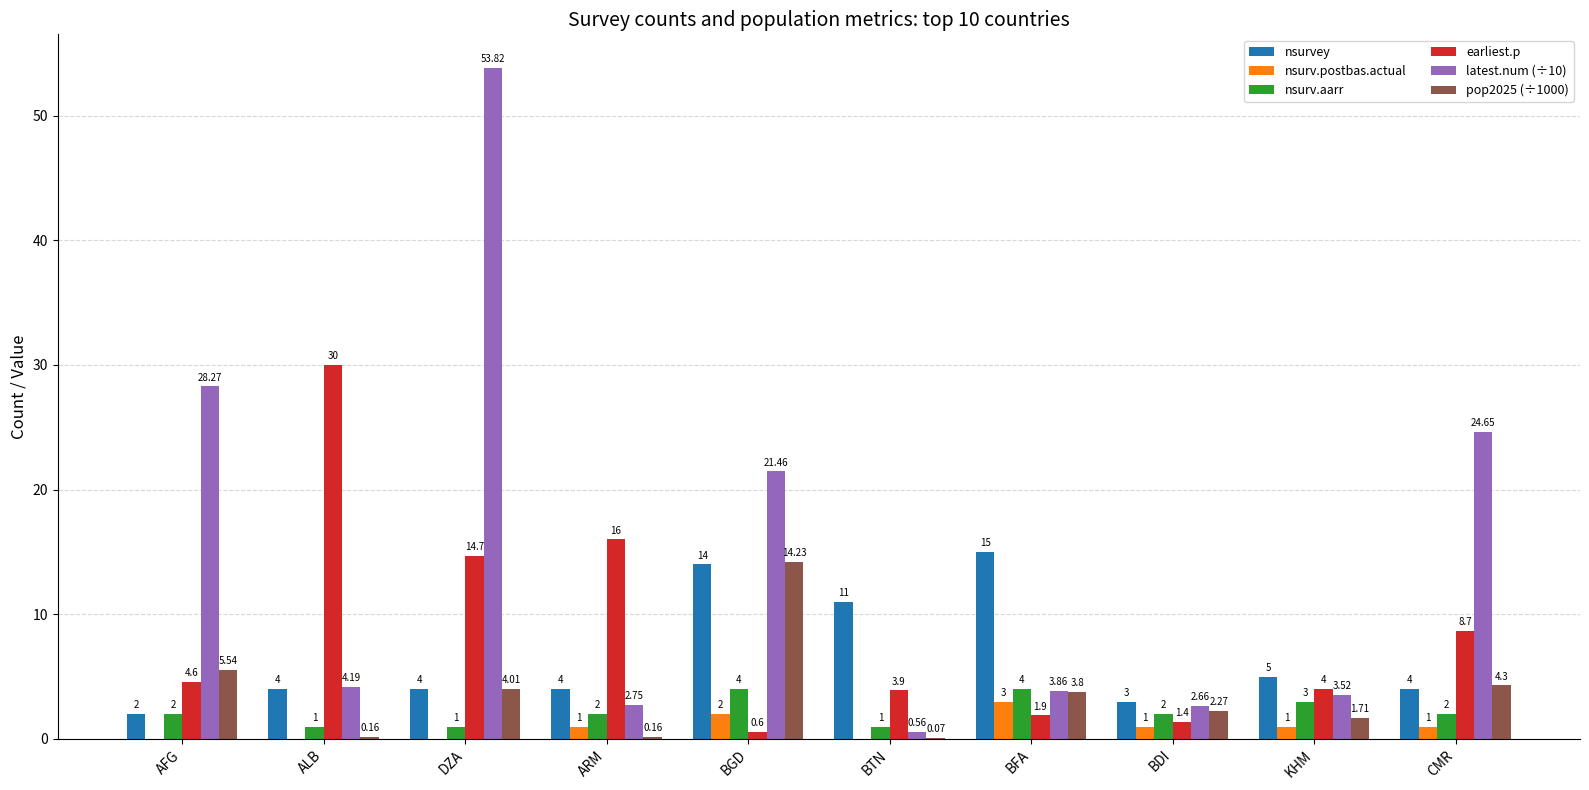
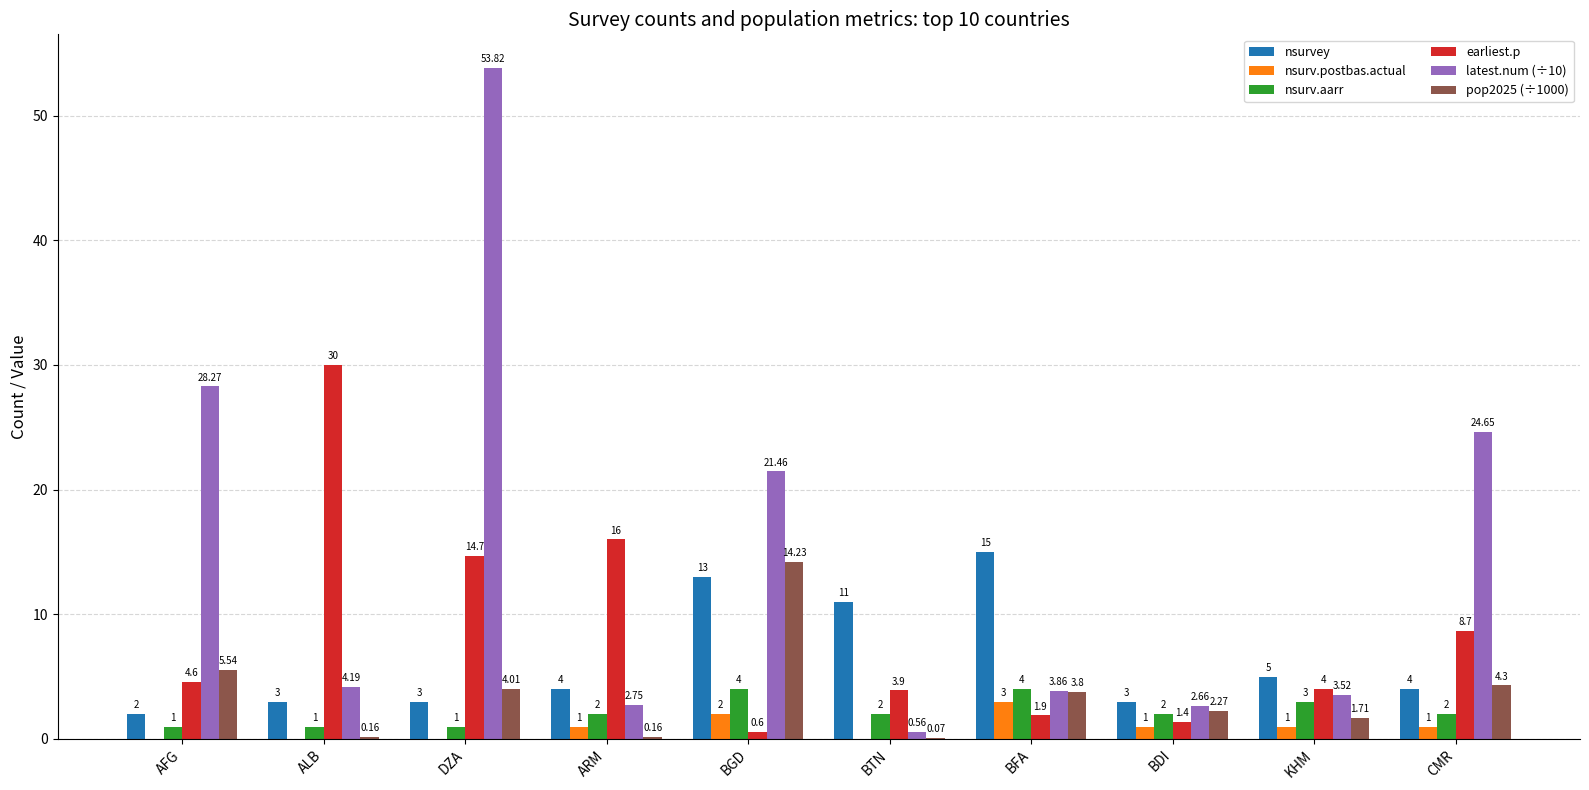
  {
    "nsurvey": {
      "AFG": 2,
-     "ALB": 4,
-     "DZA": 4,
+     "ALB": 3,
+     "DZA": 3,
      "ARM": 4,
-     "BGD": 14,
+     "BGD": 13,
      "BTN": 11,
      "BFA": 15,
      "BDI": 3,
      "KHM": 5,
      "CMR": 4
    },
    "nsurv.postbas.actual": {
      "ARM": 1,
      "BGD": 2,
      "BFA": 3,
      "BDI": 1,
      "KHM": 1,
      "CMR": 1
    },
    "nsurv.aarr": {
-     "AFG": 2,
+     "AFG": 1,
      "ALB": 1,
      "DZA": 1,
      "ARM": 2,
      "BGD": 4,
-     "BTN": 1,
+     "BTN": 2,
      "BFA": 4,
      "BDI": 2,
      "KHM": 3,
      "CMR": 2
    },
    "earliest.p": {
      "AFG": 4.6,
      "ALB": 30,
      "DZA": 14.7,
      "ARM": 16,
      "BGD": 0.6,
      "BTN": 3.9,
      "BFA": 1.9,
      "BDI": 1.4,
      "KHM": 4,
      "CMR": 8.7
    },
    "latest.num (÷10)": {
      "AFG": 28.27,
      "ALB": 4.19,
      "DZA": 53.82,
      "ARM": 2.75,
      "BGD": 21.46,
      "BTN": 0.56,
      "BFA": 3.86,
      "BDI": 2.66,
      "KHM": 3.52,
      "CMR": 24.65
    },
    "pop2025 (÷1000)": {
      "AFG": 5.54,
      "ALB": 0.16,
      "DZA": 4.01,
      "ARM": 0.16,
      "BGD": 14.23,
      "BTN": 0.07,
      "BFA": 3.8,
      "BDI": 2.27,
      "KHM": 1.71,
      "CMR": 4.3
    }
  }
